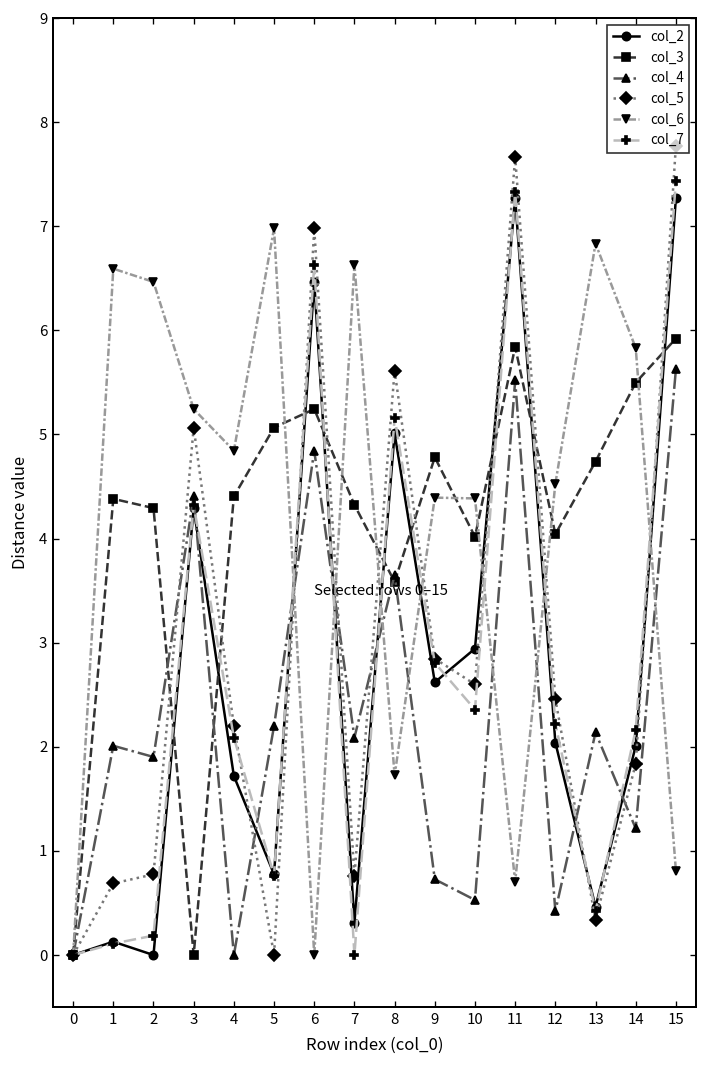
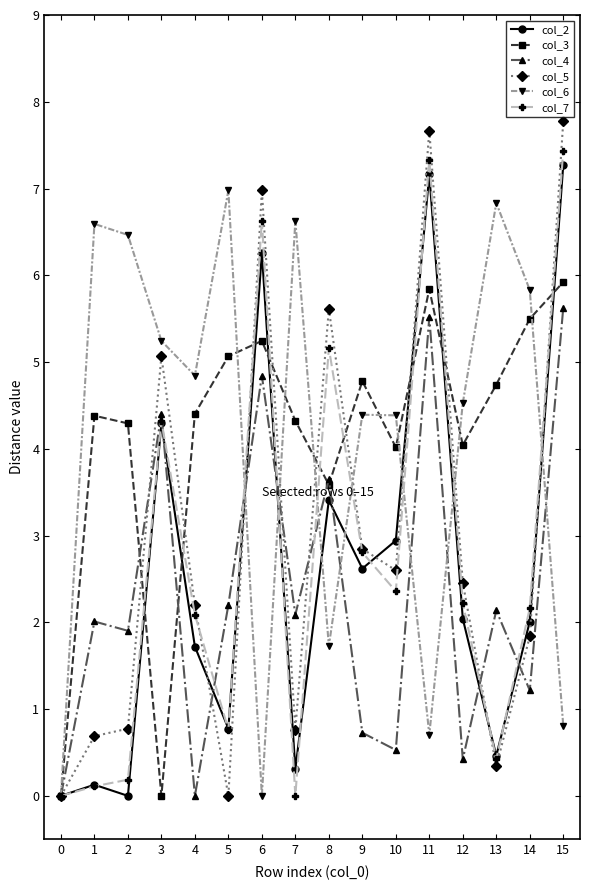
  {
    "col_2": {
      "2": 0.0,
      "3": 4.3,
      "4": 1.7,
-     "6": 6.5,
+     "6": 6.3,
      "7": 0.3,
-     "8": 5.0,
+     "8": 3.4,
      "9": 2.6,
      "10": 2.9,
-     "11": 7.3,
+     "11": 7.2,
      "12": 2.0,
      "13": 0.5,
      "14": 2.0,
      "15": 7.3
    }
  }
